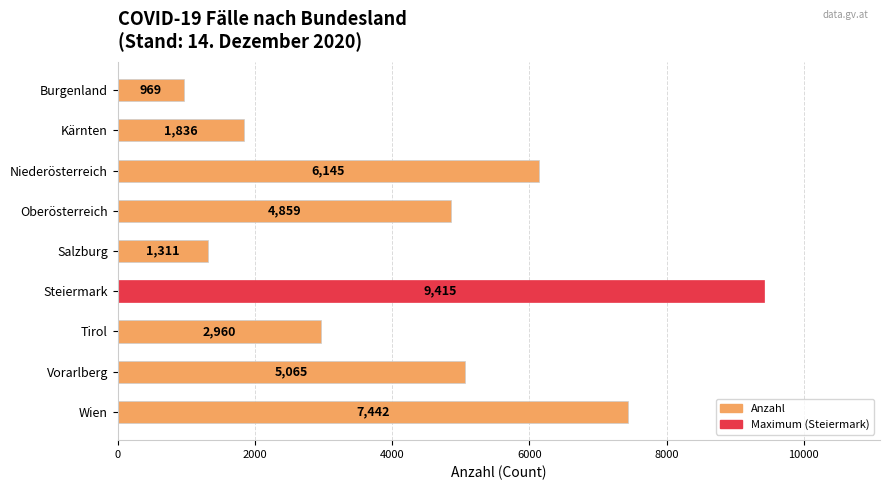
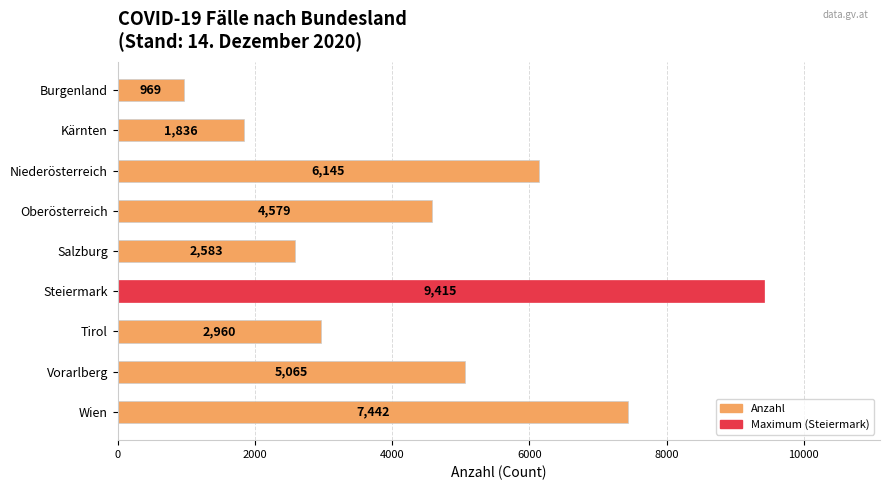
  {
    "Burgenland": "969",
    "Kärnten": "1,836",
    "Niederösterreich": "6,145",
-   "Oberösterreich": "4,859",
-   "Salzburg": "1,311",
+   "Oberösterreich": "4,579",
+   "Salzburg": "2,583",
    "Steiermark": "9,415",
    "Tirol": "2,960",
    "Vorarlberg": "5,065",
    "Wien": "7,442"
  }
